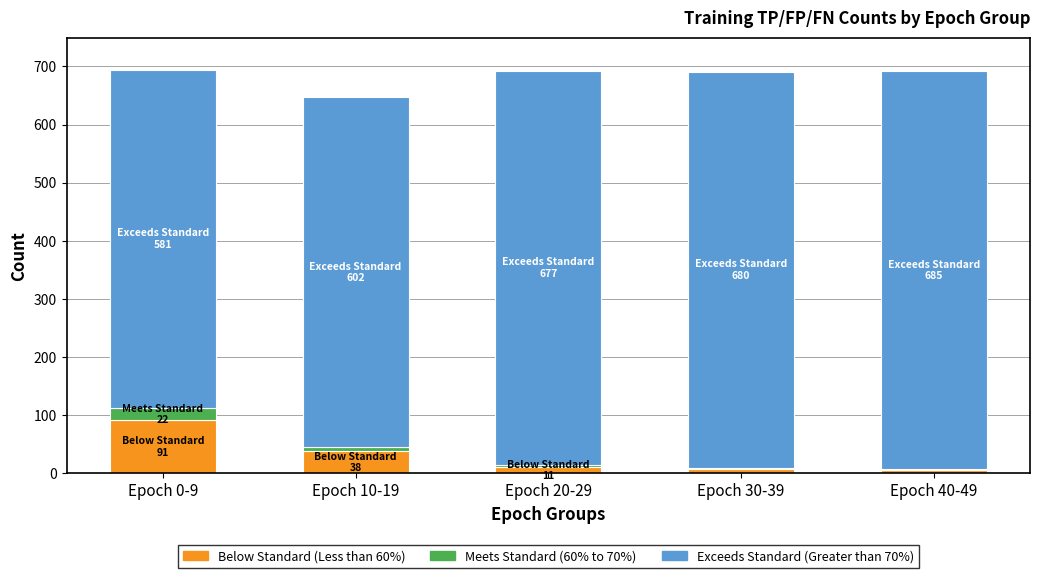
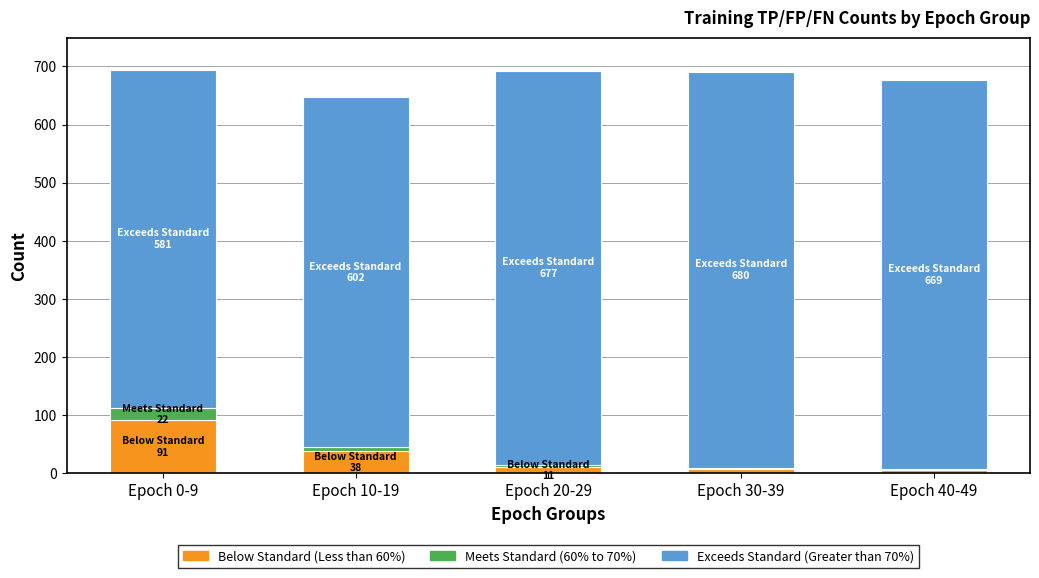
  {
    "Below Standard (Less than 60%)": {
      "Epoch 0-9": 91,
      "Epoch 10-19": 38,
      "Epoch 20-29": 11
    },
    "Meets Standard (60% to 70%)": {
      "Epoch 0-9": 22
    },
    "Exceeds Standard (Greater than 70%)": {
      "Epoch 0-9": 581,
      "Epoch 10-19": 602,
      "Epoch 20-29": 677,
      "Epoch 30-39": 680,
-     "Epoch 40-49": 685
+     "Epoch 40-49": 669
    }
  }
